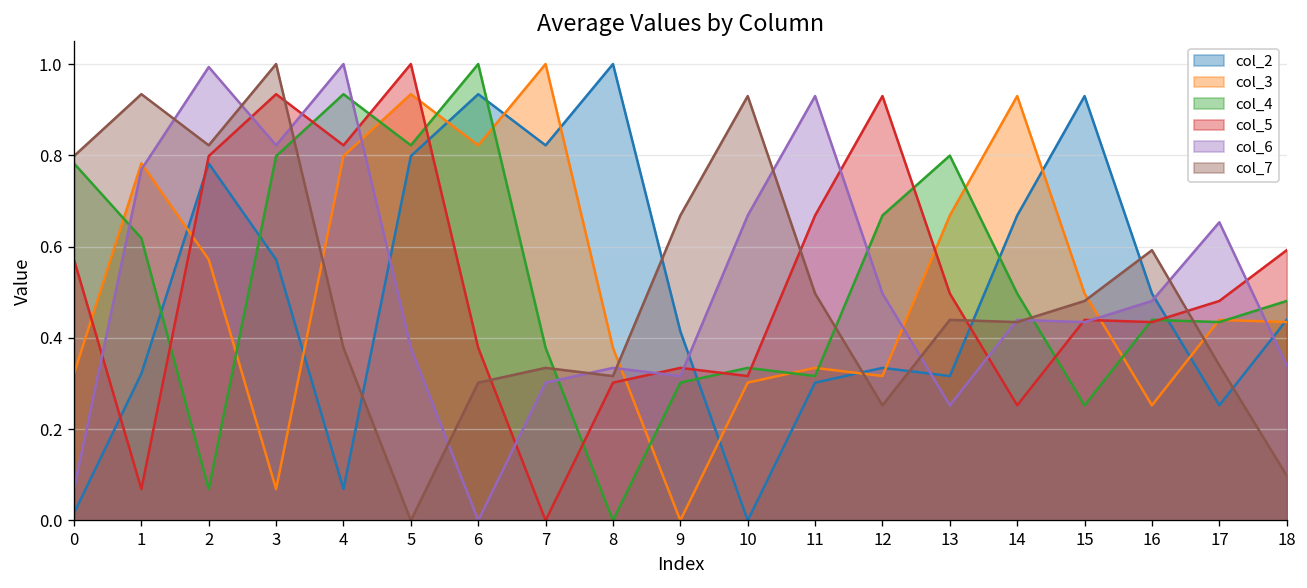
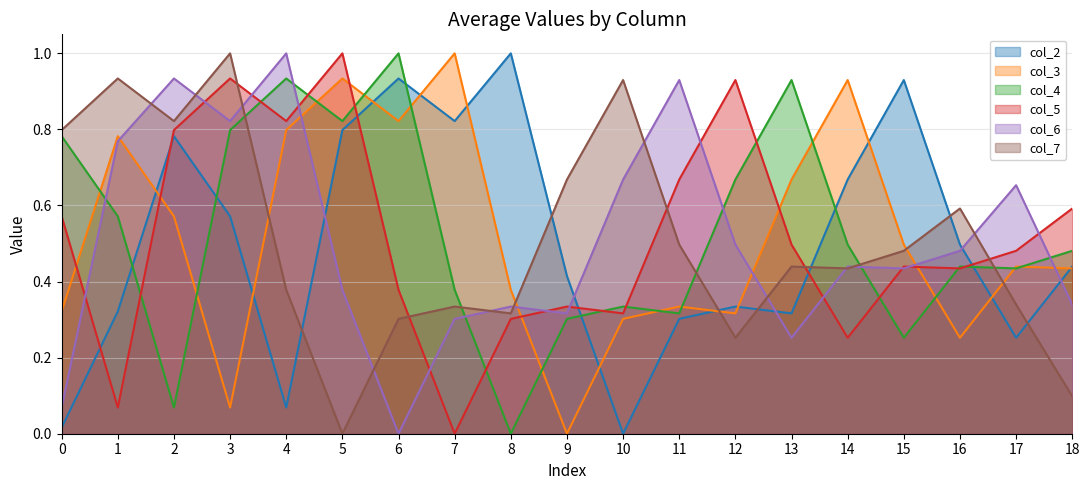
  {
    "col_2": {
      "0": 0.02,
      "1": 0.32,
      "2": 0.78,
      "3": 0.57,
      "4": 0.07,
      "5": 0.80,
      "6": 0.93,
      "7": 0.82,
      "8": 1.00,
      "9": 0.41,
      "10": 0.00,
      "11": 0.30,
      "12": 0.33,
      "13": 0.32,
      "14": 0.67,
      "15": 0.93,
      "16": 0.50,
      "17": 0.25
    },
    "col_4": {
      "0": 0.78,
-     "1": 0.62,
+     "1": 0.57,
      "2": 0.07,
      "3": 0.80,
      "4": 0.93,
      "5": 0.82,
      "6": 1.00,
      "7": 0.38,
      "8": 0.00,
      "9": 0.30,
      "10": 0.33,
      "11": 0.32,
      "12": 0.67,
-     "13": 0.80,
+     "13": 0.93,
      "14": 0.50,
      "15": 0.25,
      "18": 0.48
    },
    "col_6": {
      "0": 0.07,
      "1": 0.77,
-     "2": 0.99,
+     "2": 0.93,
      "3": 0.82,
      "4": 1.00,
      "5": 0.38,
      "6": 0.00,
      "7": 0.30,
      "8": 0.33,
      "9": 0.32,
      "10": 0.67,
      "11": 0.93,
      "12": 0.50,
      "13": 0.25,
      "16": 0.48,
      "17": 0.65,
      "18": 0.34
    }
  }
